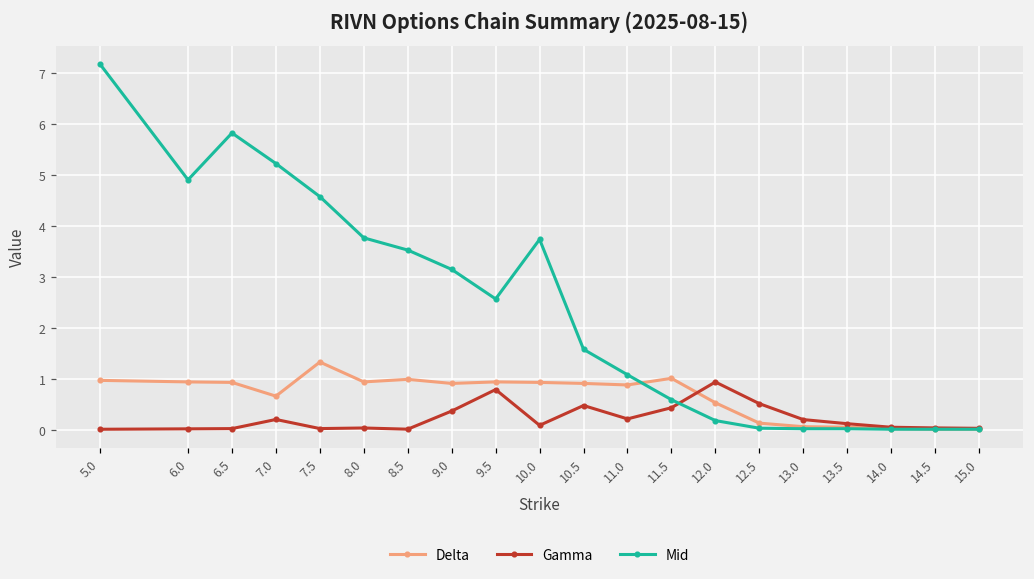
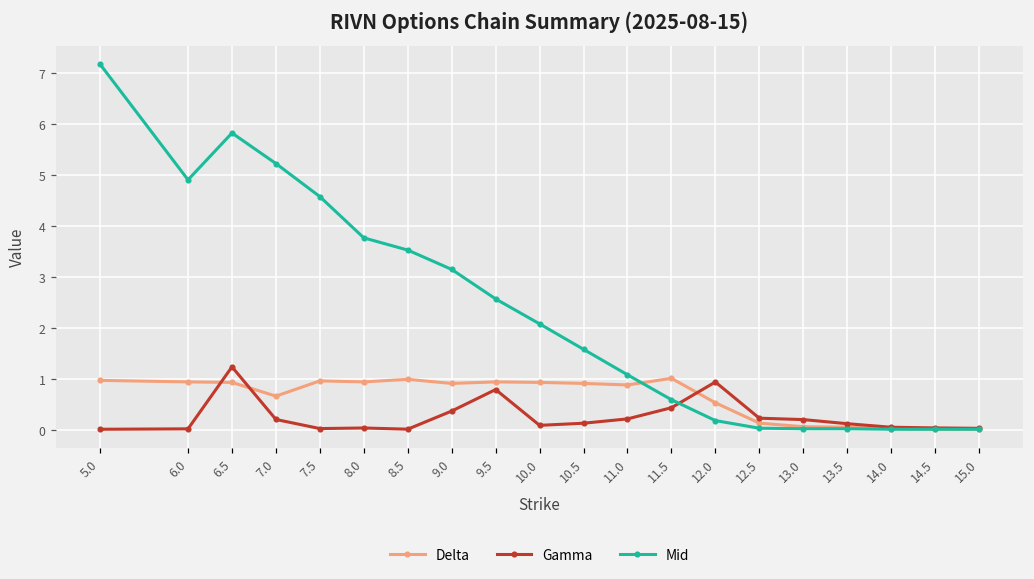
  {
    "Delta": {
      "5.0": 1.0,
      "6.0": 0.9,
      "6.5": 0.9,
      "7.0": 0.7,
-     "7.5": 1.3,
+     "7.5": 1.0,
      "8.0": 0.9,
      "8.5": 1.0,
      "9.0": 0.9,
      "9.5": 0.9,
      "10.0": 0.9,
      "10.5": 0.9,
      "11.0": 0.9,
      "11.5": 1.0,
      "12.0": 0.5,
      "12.5": 0.1
    },
    "Gamma": {
      "5.0": 0.0,
      "6.0": 0.0,
-     "6.5": 0.0,
+     "6.5": 1.2,
      "7.0": 0.2,
      "7.5": 0.0,
      "8.0": 0.0,
      "8.5": 0.0,
      "9.0": 0.4,
      "9.5": 0.8,
      "10.0": 0.1,
-     "10.5": 0.5,
+     "10.5": 0.1,
      "11.0": 0.2,
      "11.5": 0.4,
      "12.0": 0.9,
-     "12.5": 0.5,
+     "12.5": 0.2,
      "13.0": 0.2,
      "13.5": 0.1
    },
    "Mid": {
      "5.0": 7.2,
      "6.0": 4.9,
      "6.5": 5.8,
      "7.0": 5.2,
      "7.5": 4.6,
      "8.0": 3.8,
      "8.5": 3.5,
      "9.0": 3.2,
      "9.5": 2.6,
-     "10.0": 3.7,
+     "10.0": 2.1,
      "10.5": 1.6,
      "11.0": 1.1,
      "11.5": 0.6,
      "12.0": 0.2,
      "12.5": 0.0
    }
  }
